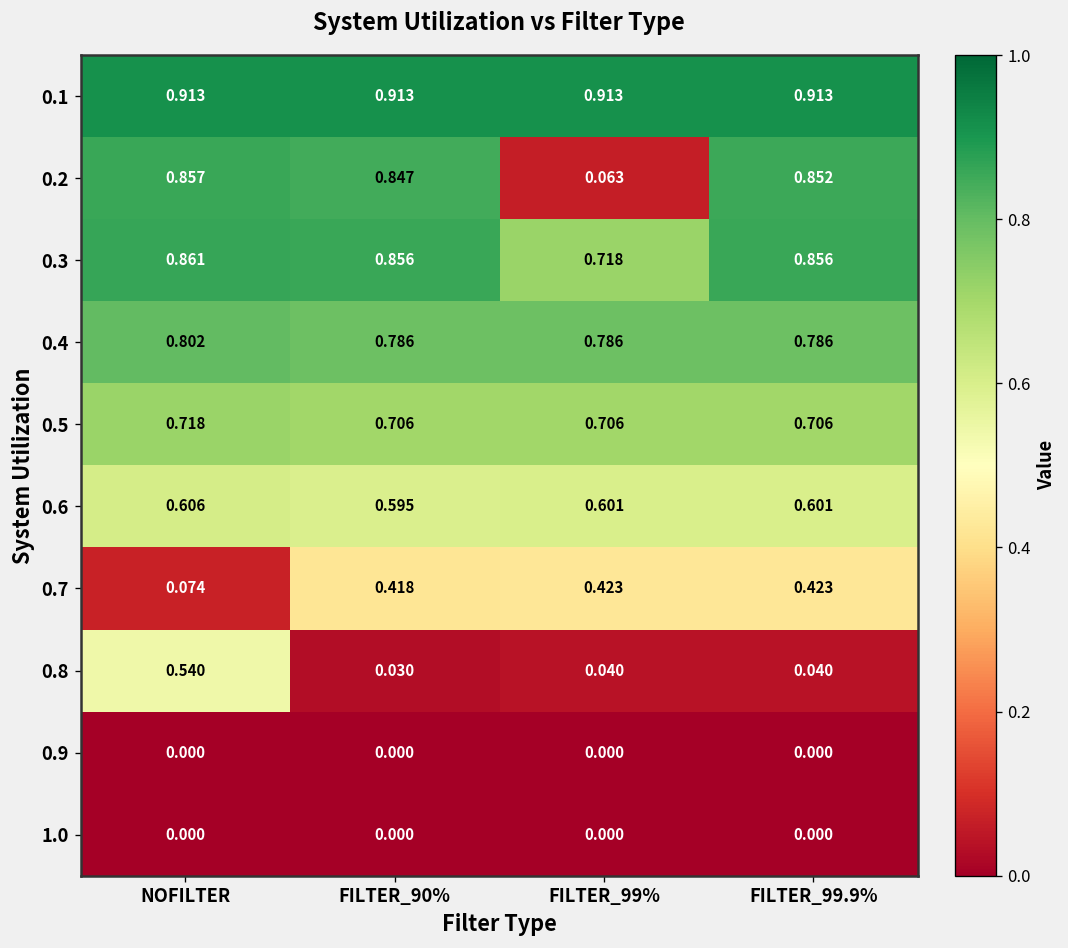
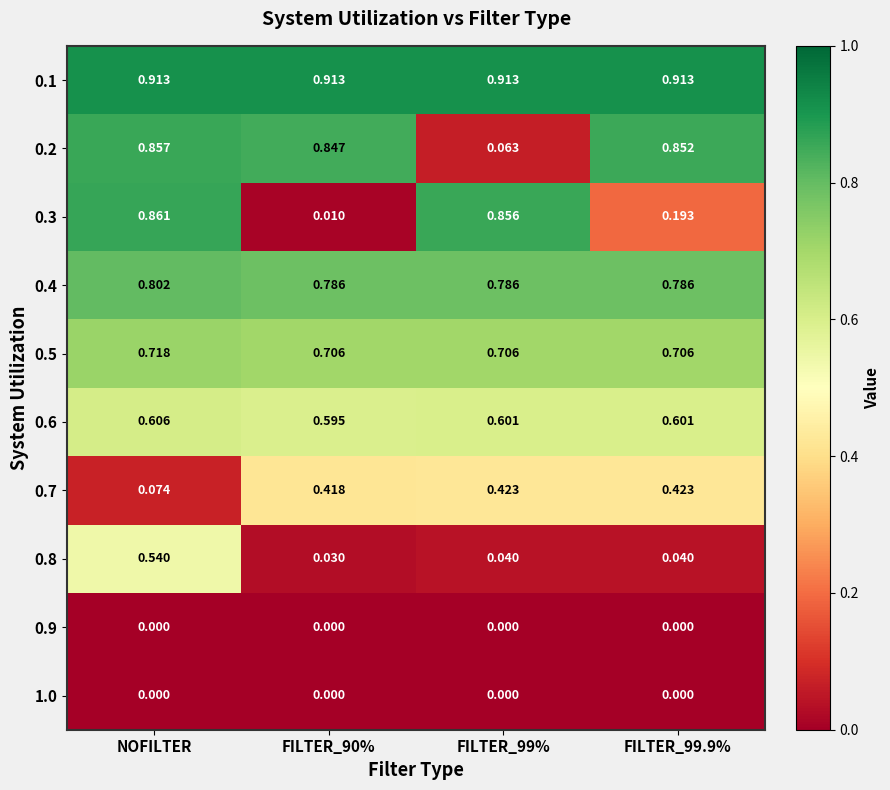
  {
    "0.1": {
      "NOFILTER": 0.913,
      "FILTER_90%": 0.913,
      "FILTER_99%": 0.913,
      "FILTER_99.9%": 0.913
    },
    "0.2": {
      "NOFILTER": 0.857,
      "FILTER_90%": 0.847,
      "FILTER_99%": 0.063,
      "FILTER_99.9%": 0.852
    },
    "0.3": {
      "NOFILTER": 0.861,
-     "FILTER_90%": 0.856,
-     "FILTER_99%": 0.718,
-     "FILTER_99.9%": 0.856
+     "FILTER_90%": 0.010,
+     "FILTER_99%": 0.856,
+     "FILTER_99.9%": 0.193
    },
    "0.4": {
      "NOFILTER": 0.802,
      "FILTER_90%": 0.786,
      "FILTER_99%": 0.786,
      "FILTER_99.9%": 0.786
    },
    "0.5": {
      "NOFILTER": 0.718,
      "FILTER_90%": 0.706,
      "FILTER_99%": 0.706,
      "FILTER_99.9%": 0.706
    },
    "0.6": {
      "NOFILTER": 0.606,
      "FILTER_90%": 0.595,
      "FILTER_99%": 0.601,
      "FILTER_99.9%": 0.601
    },
    "0.7": {
      "NOFILTER": 0.074,
      "FILTER_90%": 0.418,
      "FILTER_99%": 0.423,
      "FILTER_99.9%": 0.423
    },
    "0.8": {
      "NOFILTER": 0.540,
      "FILTER_90%": 0.030,
      "FILTER_99%": 0.040,
      "FILTER_99.9%": 0.040
    },
    "0.9": {
      "NOFILTER": 0.000,
      "FILTER_90%": 0.000,
      "FILTER_99%": 0.000,
      "FILTER_99.9%": 0.000
    },
    "1.0": {
      "NOFILTER": 0.000,
      "FILTER_90%": 0.000,
      "FILTER_99%": 0.000,
      "FILTER_99.9%": 0.000
    }
  }
